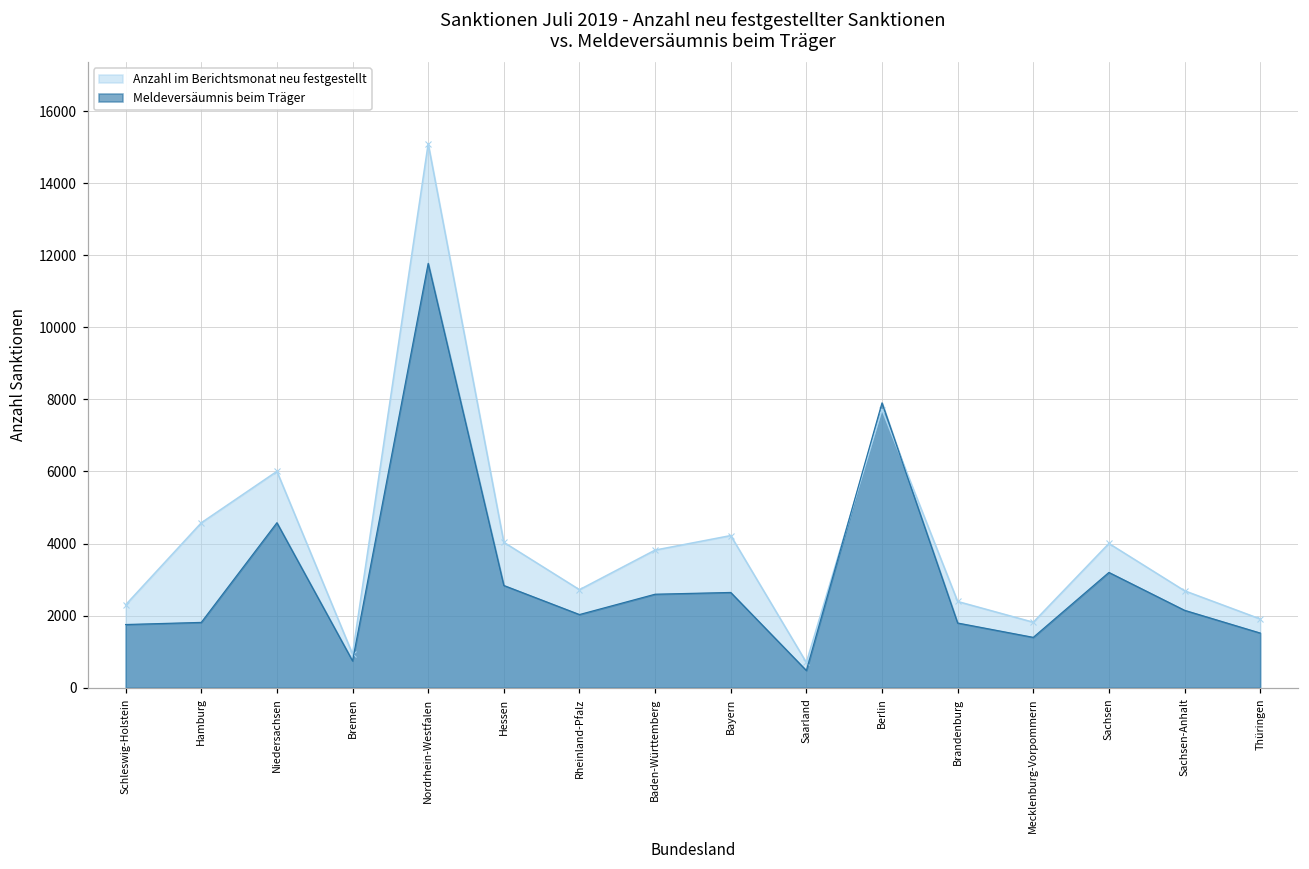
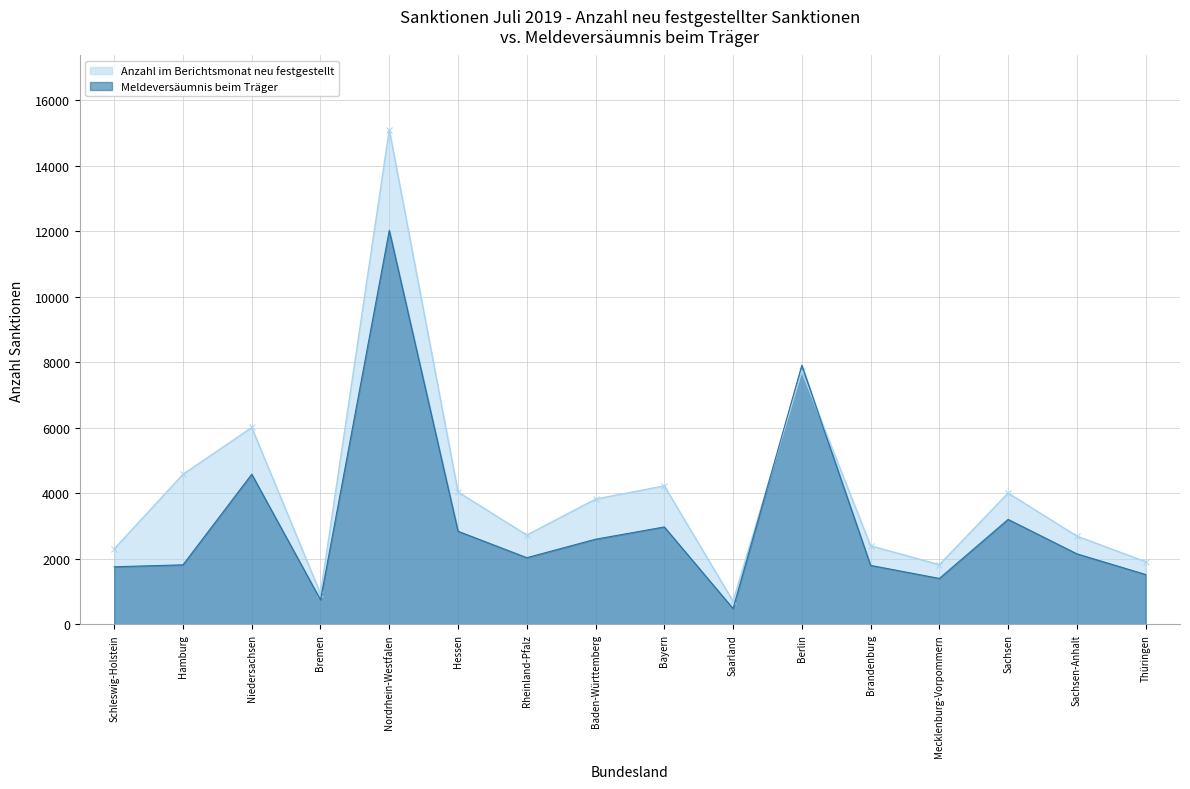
  {
    "Anzahl im Berichtsmonat neu festgestellt": {
      "Schleswig-Holstein": 2300,
      "Hamburg": 4600,
      "Niedersachsen": 6000,
      "Bremen": 900,
      "Nordrhein-Westfalen": 15100,
      "Hessen": 4000,
      "Rheinland-Pfalz": 2700,
      "Baden-Württemberg": 3800,
      "Bayern": 4200,
      "Saarland": 700,
      "Berlin": 7700,
      "Brandenburg": 2400,
      "Mecklenburg-Vorpommern": 1800,
      "Sachsen": 4000,
      "Sachsen-Anhalt": 2700,
      "Thüringen": 1900
    },
    "Meldeversäumnis beim Träger": {
      "Schleswig-Holstein": 1800,
      "Hamburg": 1800,
      "Niedersachsen": 4600,
      "Bremen": 700,
-     "Nordrhein-Westfalen": 11800,
+     "Nordrhein-Westfalen": 12000,
      "Hessen": 2800,
      "Rheinland-Pfalz": 2000,
      "Baden-Württemberg": 2600,
-     "Bayern": 2600,
+     "Bayern": 3000,
      "Saarland": 500,
      "Berlin": 7900,
      "Brandenburg": 1800,
      "Mecklenburg-Vorpommern": 1400,
      "Sachsen": 3200,
      "Sachsen-Anhalt": 2100,
      "Thüringen": 1500
    }
  }
